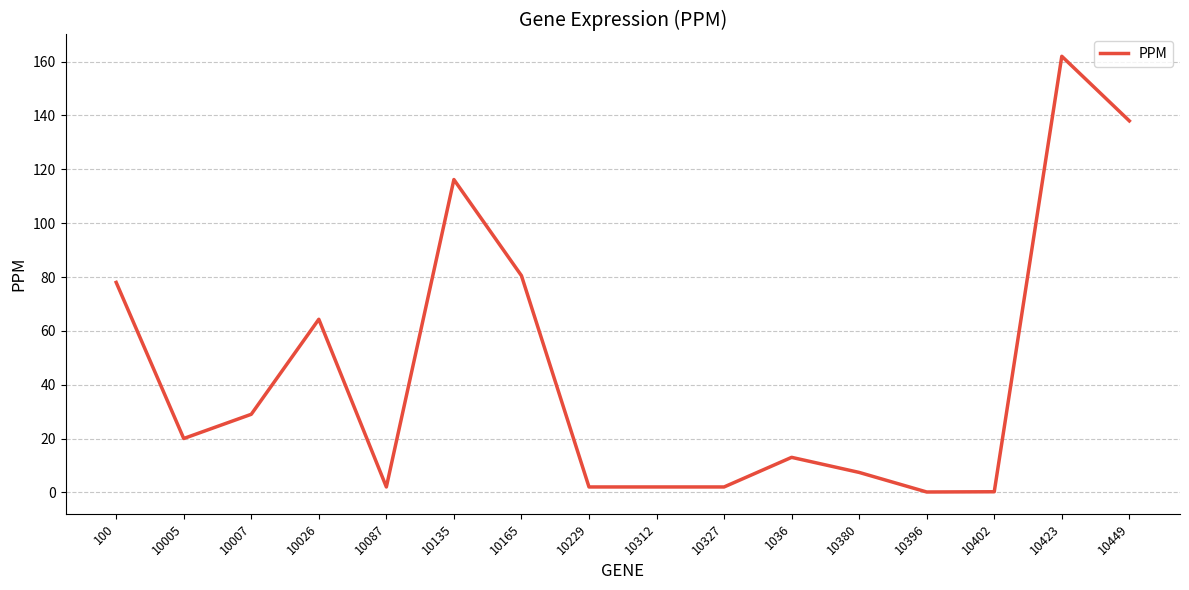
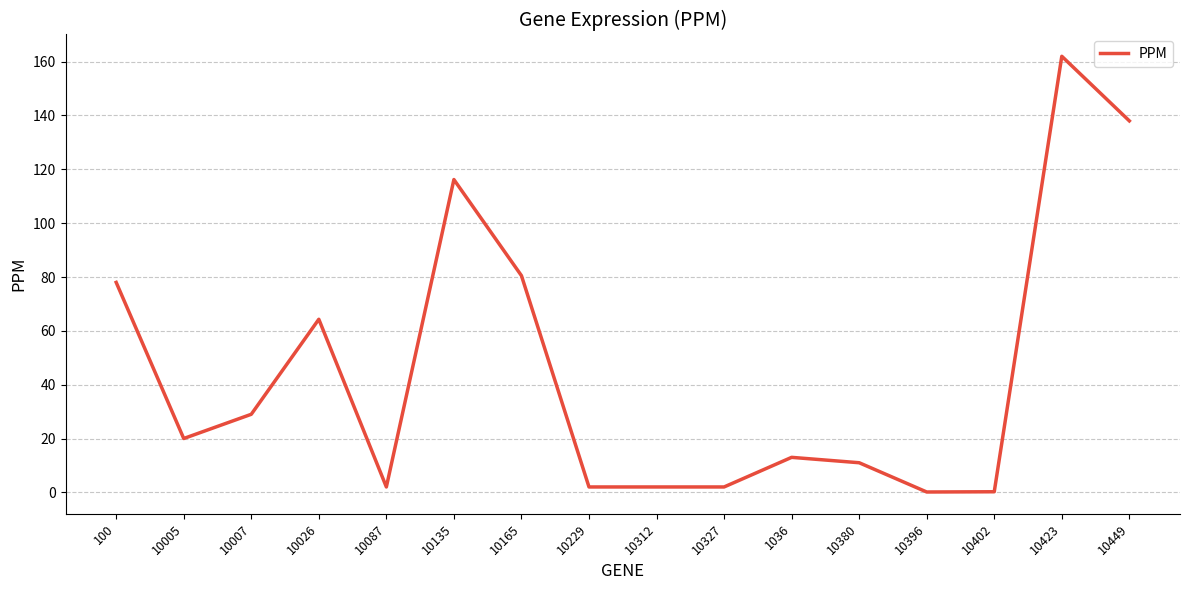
  {
    "100": 78,
    "10005": 20,
    "10007": 29,
    "10026": 64,
    "10087": 2,
    "10135": 116,
    "10165": 81,
    "10229": 2,
    "10312": 2,
    "10327": 2,
    "1036": 13,
-   "10380": 7,
+   "10380": 11,
    "10396": 0,
    "10402": 0,
    "10423": 162,
    "10449": 138
  }
